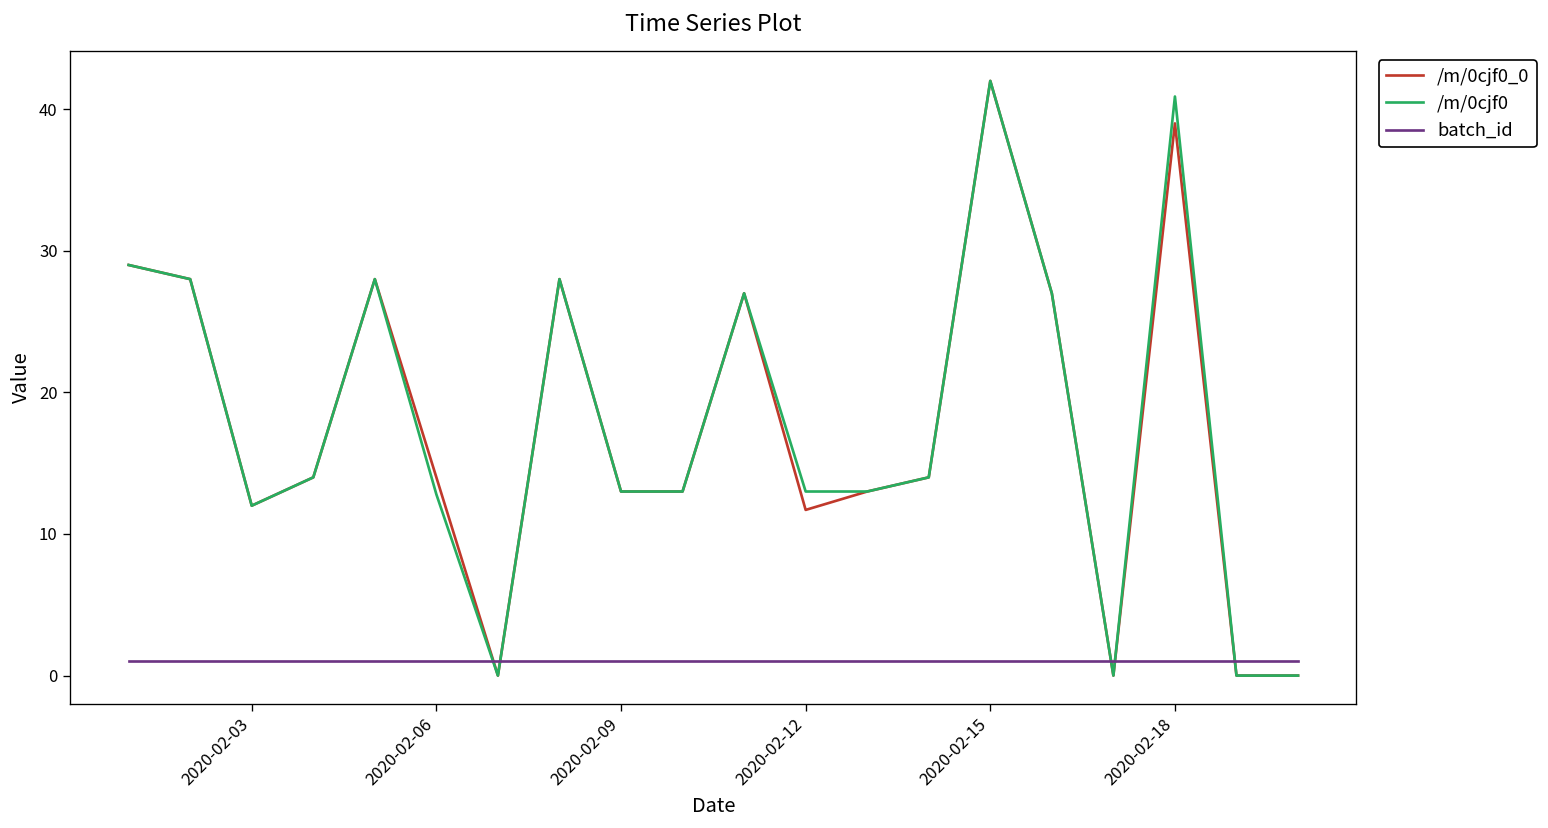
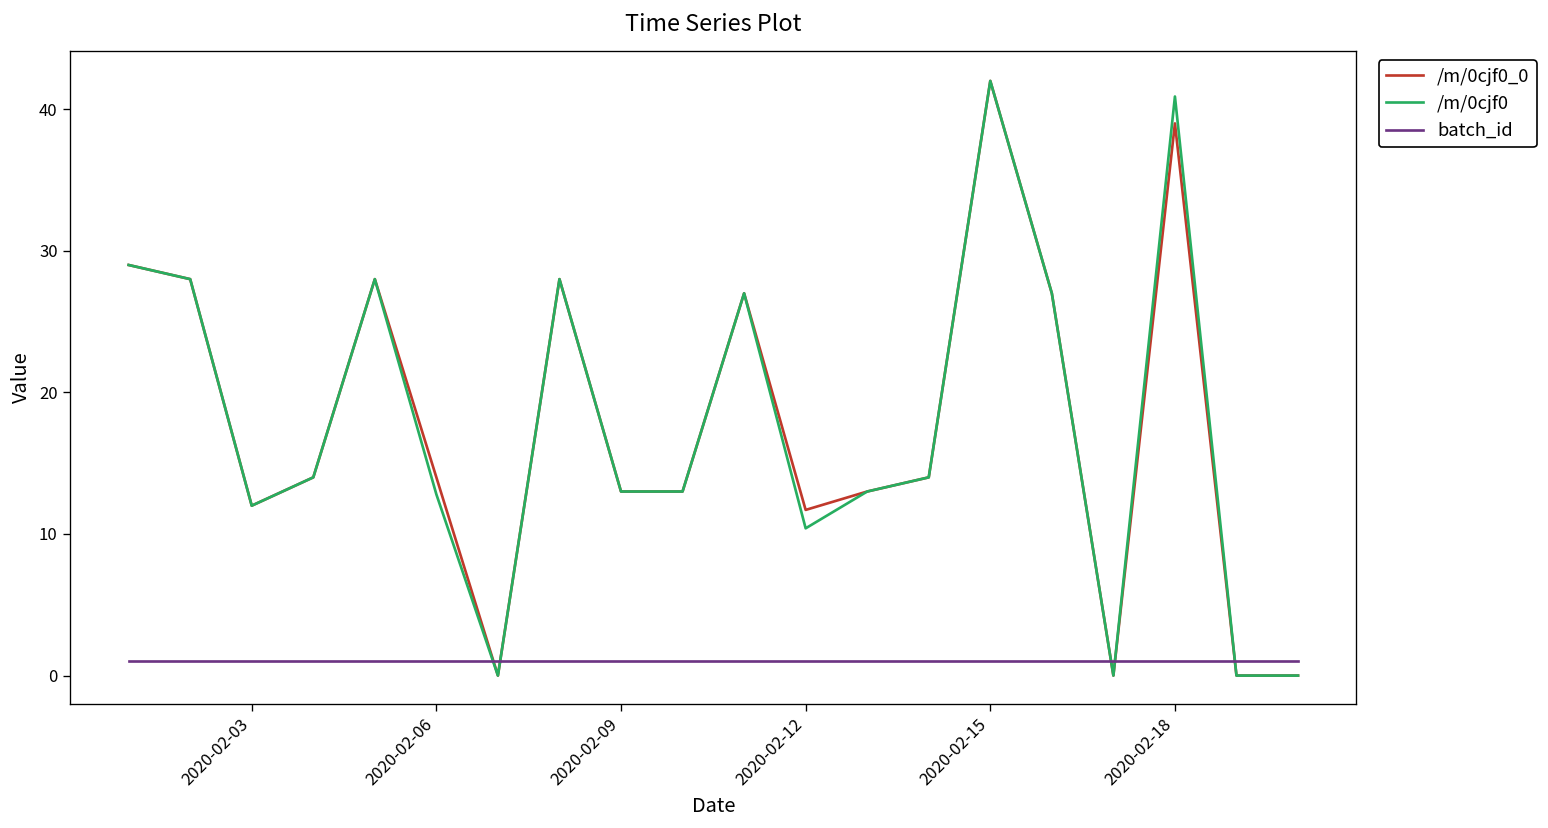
  {
    "/m/0cjf0_0": {
      "2020-02-06": 14.0,
      "2020-02-12": 11.7,
      "2020-02-18": 39.0
    },
    "/m/0cjf0": {
      "2020-02-06": 12.8,
-     "2020-02-12": 13.0,
+     "2020-02-12": 10.4,
      "2020-02-18": 40.9
    },
    "batch_id": {
      "2020-02-03": 1.0,
      "2020-02-06": 1.0,
      "2020-02-09": 1.0,
      "2020-02-12": 1.0,
      "2020-02-15": 1.0,
      "2020-02-18": 1.0
    }
  }
